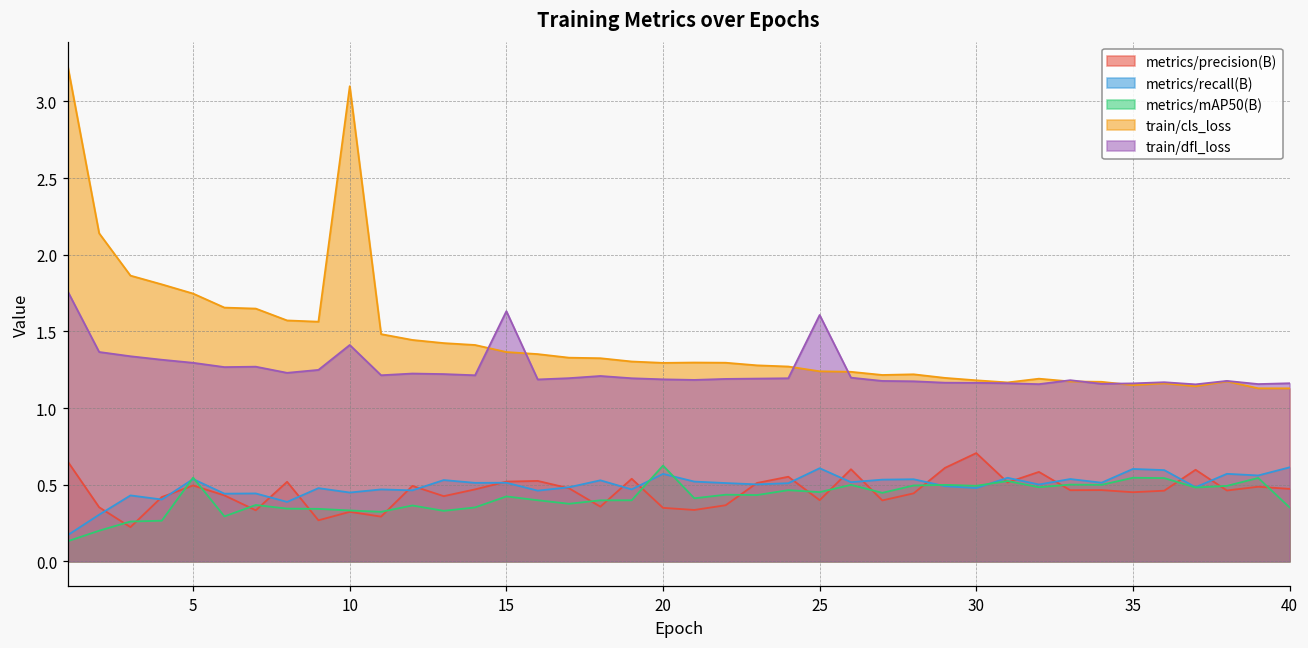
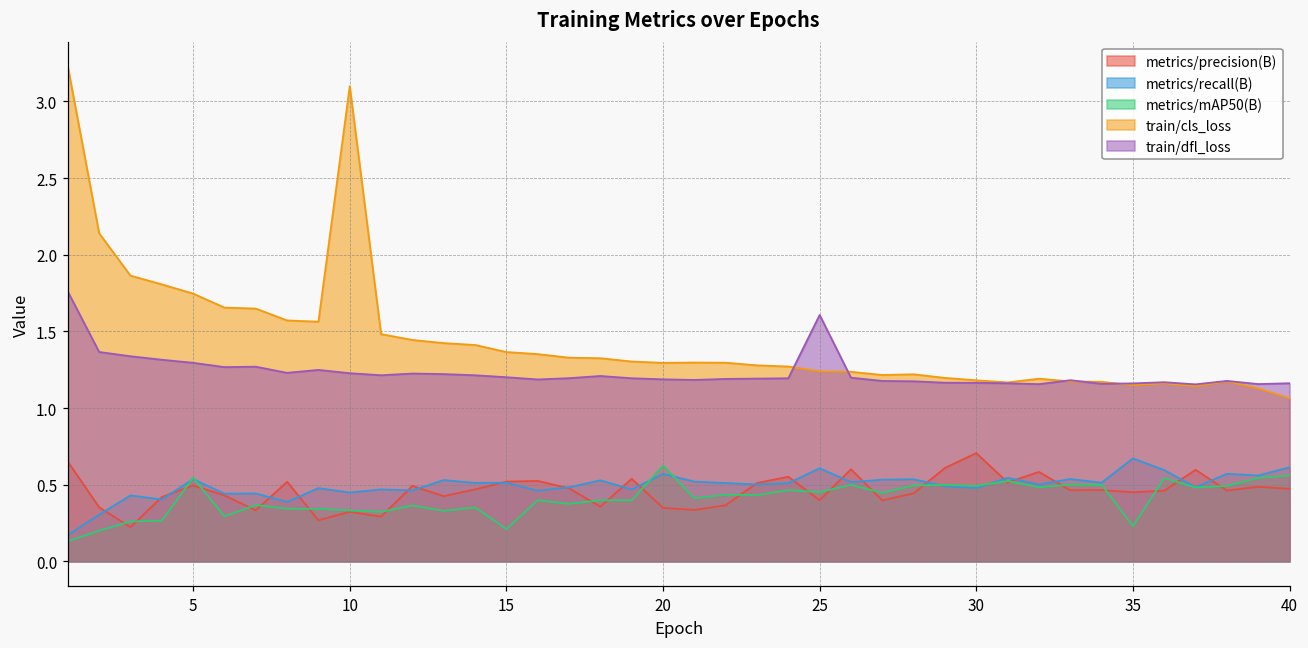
  {
    "metrics/precision(B)": {
      "5": 0.49,
      "20": 0.35,
      "25": 0.40,
      "30": 0.71,
      "35": 0.45,
      "40": 0.47
    },
    "metrics/recall(B)": {
      "10": 0.45,
      "20": 0.57,
      "25": 0.61,
-     "35": 0.60,
+     "35": 0.67,
      "40": 0.61
    },
    "metrics/mAP50(B)": {
-     "15": 0.42,
+     "15": 0.21,
      "20": 0.62,
      "25": 0.45,
-     "35": 0.55,
-     "40": 0.35
+     "35": 0.23,
+     "40": 0.56
    },
    "train/cls_loss": {
      "5": 1.75,
      "10": 3.10,
      "15": 1.37,
      "20": 1.29,
      "25": 1.24,
-     "40": 1.13
+     "40": 1.06
    },
    "train/dfl_loss": {
      "5": 1.29,
-     "10": 1.41,
-     "15": 1.63,
+     "10": 1.23,
+     "15": 1.20,
      "20": 1.19,
      "25": 1.61,
      "40": 1.16
    }
  }
